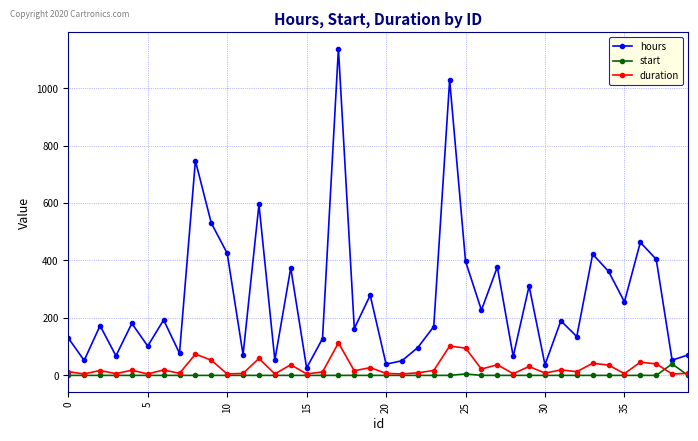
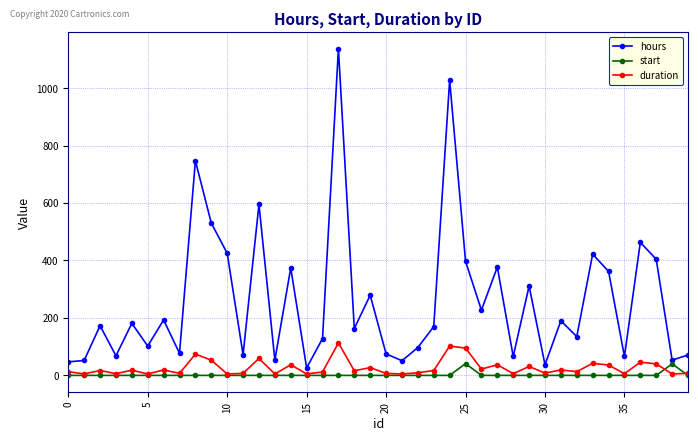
  {
    "hours": {
-     "0": 130,
+     "0": 50,
      "5": 100,
      "10": 430,
      "15": 30,
-     "20": 40,
+     "20": 80,
      "25": 400,
      "30": 40,
-     "35": 260
+     "35": 70
    },
    "start": {
      "0": 0,
-     "25": 10
+     "25": 40
    },
    "duration": {
      "0": 10,
      "25": 100
    }
  }
